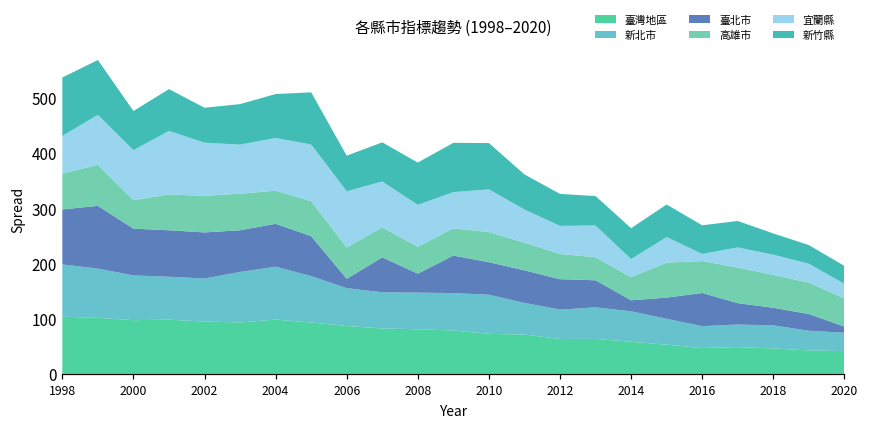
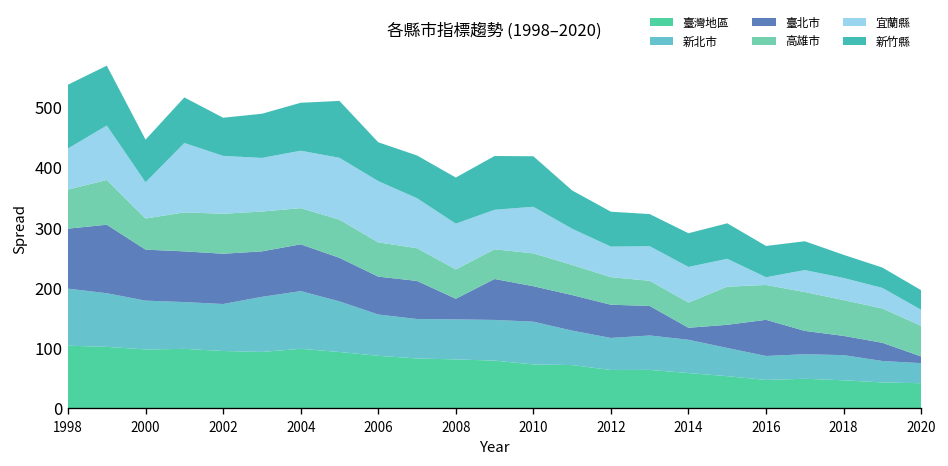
  {
    "臺北市": {
      "1998": 100,
      "2000": 80,
      "2002": 80,
      "2004": 80,
-     "2006": 20,
+     "2006": 60,
      "2008": 30,
      "2010": 60,
      "2012": 60,
      "2014": 20,
      "2016": 60,
      "2018": 30,
      "2020": 10
    },
    "宜蘭縣": {
      "1998": 70,
-     "2000": 90,
+     "2000": 60,
      "2002": 100,
      "2004": 100,
      "2006": 100,
      "2008": 80,
      "2010": 80,
      "2012": 50,
-     "2014": 30,
+     "2014": 60,
      "2016": 10,
      "2018": 40,
      "2020": 30
    }
  }
